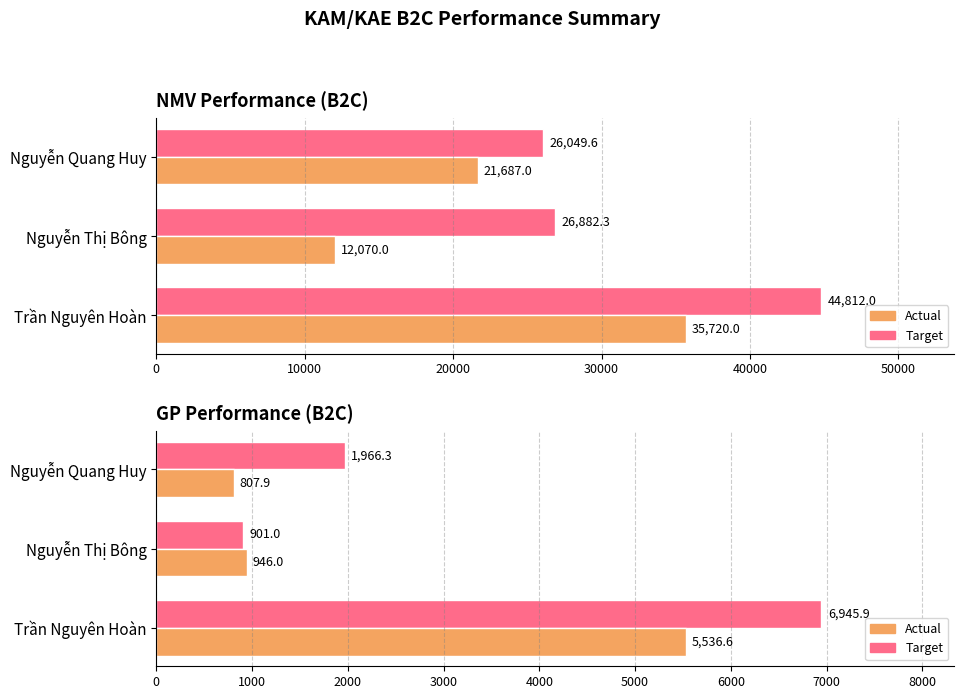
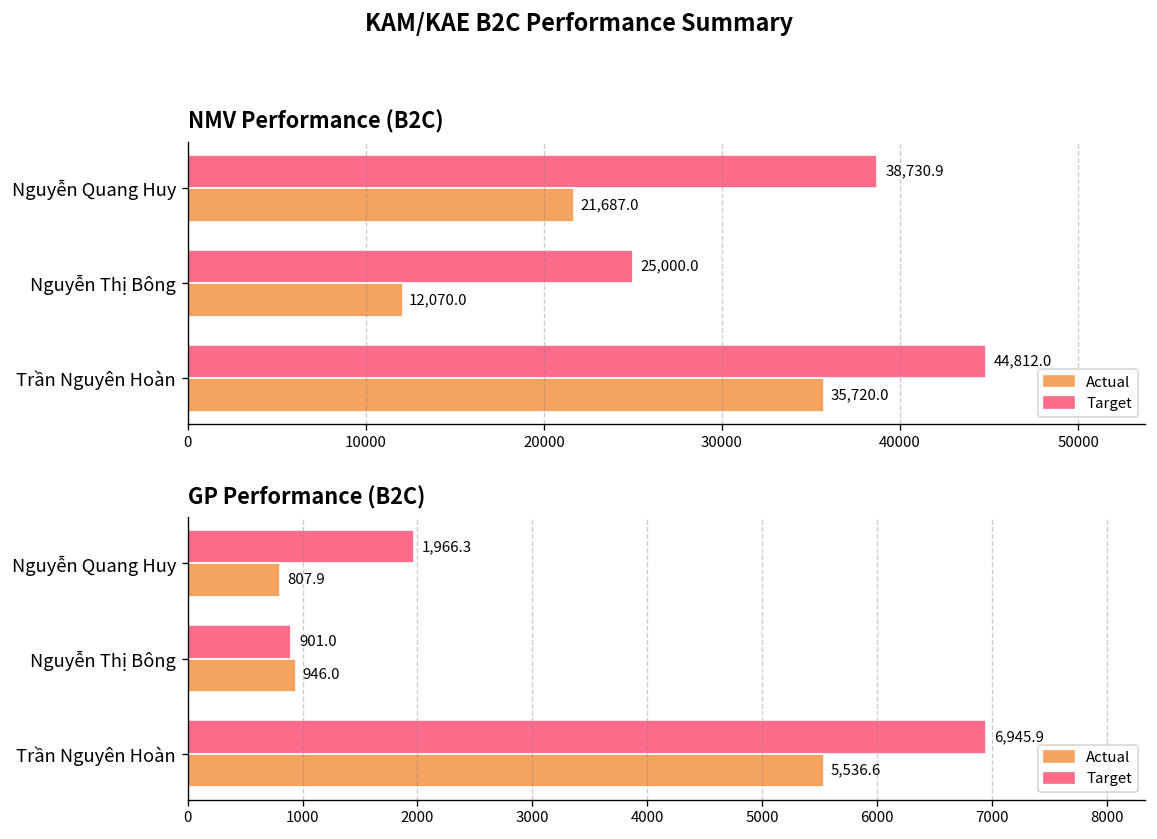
  {
    "NMV Performance (B2C)": {
      "Target": {
-       "Nguyễn Quang Huy": "26,049.6",
-       "Nguyễn Thị Bông": "26,882.3"
+       "Nguyễn Quang Huy": "38,730.9",
+       "Nguyễn Thị Bông": "25,000.0"
      },
      "Actual": {
        "Nguyễn Quang Huy": "21,687.0",
        "Nguyễn Thị Bông": "12,070.0",
        "Trần Nguyên Hoàn": "35,720.0"
      }
    },
    "GP Performance (B2C)": {
      "Target": {
        "Nguyễn Quang Huy": "1,966.3",
        "Nguyễn Thị Bông": "901.0"
      },
      "Actual": {
        "Nguyễn Quang Huy": "807.9",
        "Nguyễn Thị Bông": "946.0",
        "Trần Nguyên Hoàn": "5,536.6"
      }
    }
  }
